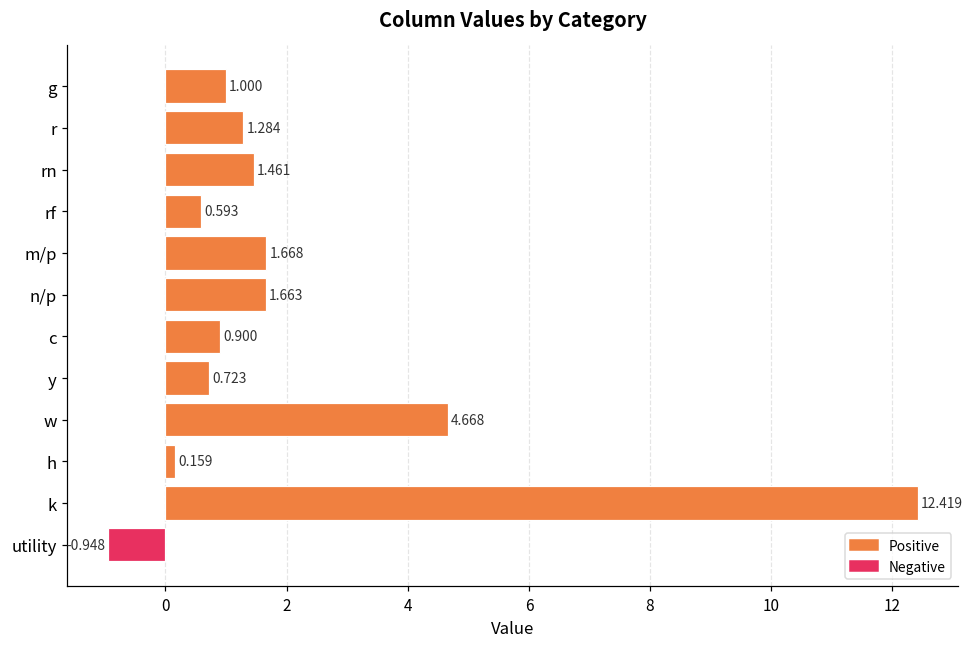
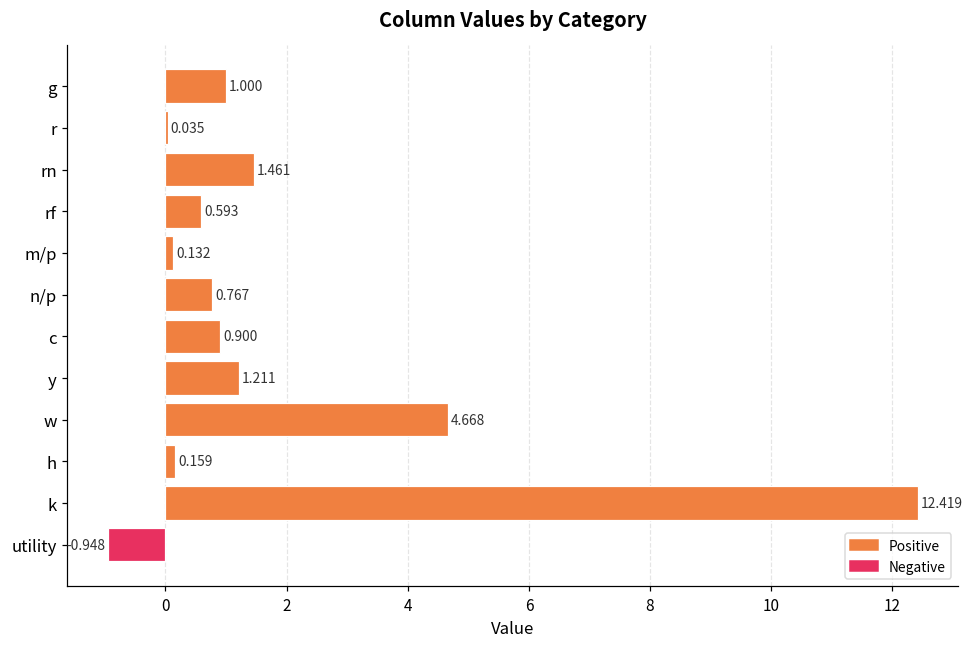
  {
    "g": 1.000,
-   "r": 1.284,
+   "r": 0.035,
    "rn": 1.461,
    "rf": 0.593,
-   "m/p": 1.668,
-   "n/p": 1.663,
+   "m/p": 0.132,
+   "n/p": 0.767,
    "c": 0.900,
-   "y": 0.723,
+   "y": 1.211,
    "w": 4.668,
    "h": 0.159,
    "k": 12.419,
    "utility": -0.948
  }
